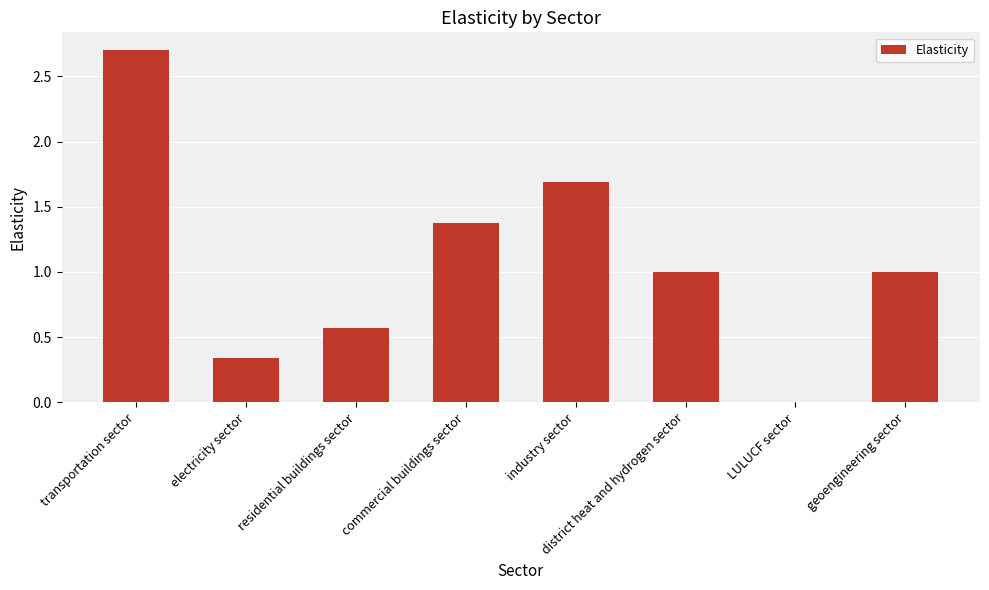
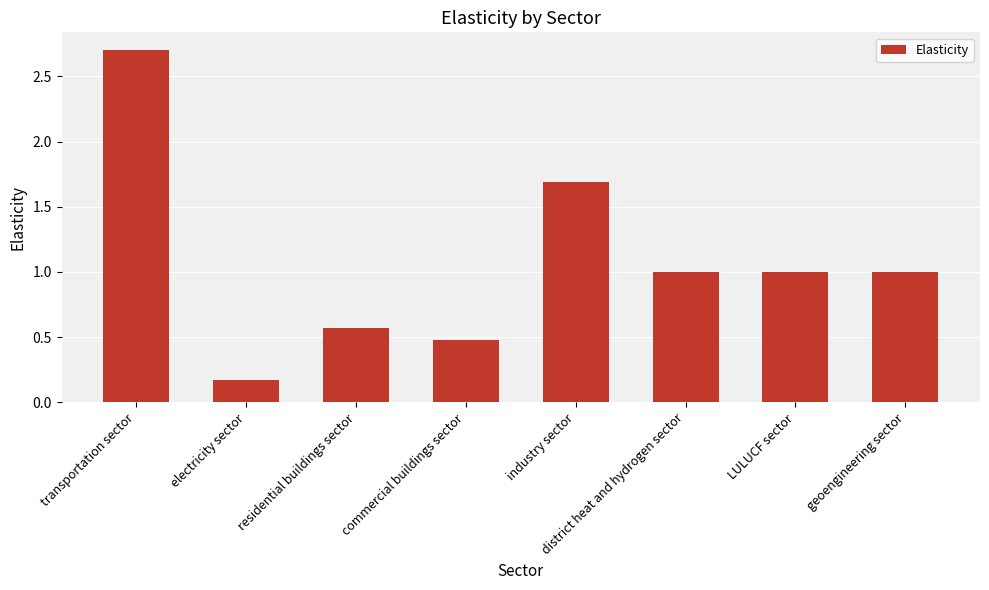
  {
    "transportation sector": 2.70,
-   "electricity sector": 0.34,
+   "electricity sector": 0.17,
    "residential buildings sector": 0.57,
-   "commercial buildings sector": 1.37,
+   "commercial buildings sector": 0.48,
    "industry sector": 1.69,
    "district heat and hydrogen sector": 1.00,
-   "LULUCF sector": 0,
+   "LULUCF sector": 1,
    "geoengineering sector": 1.00
  }
